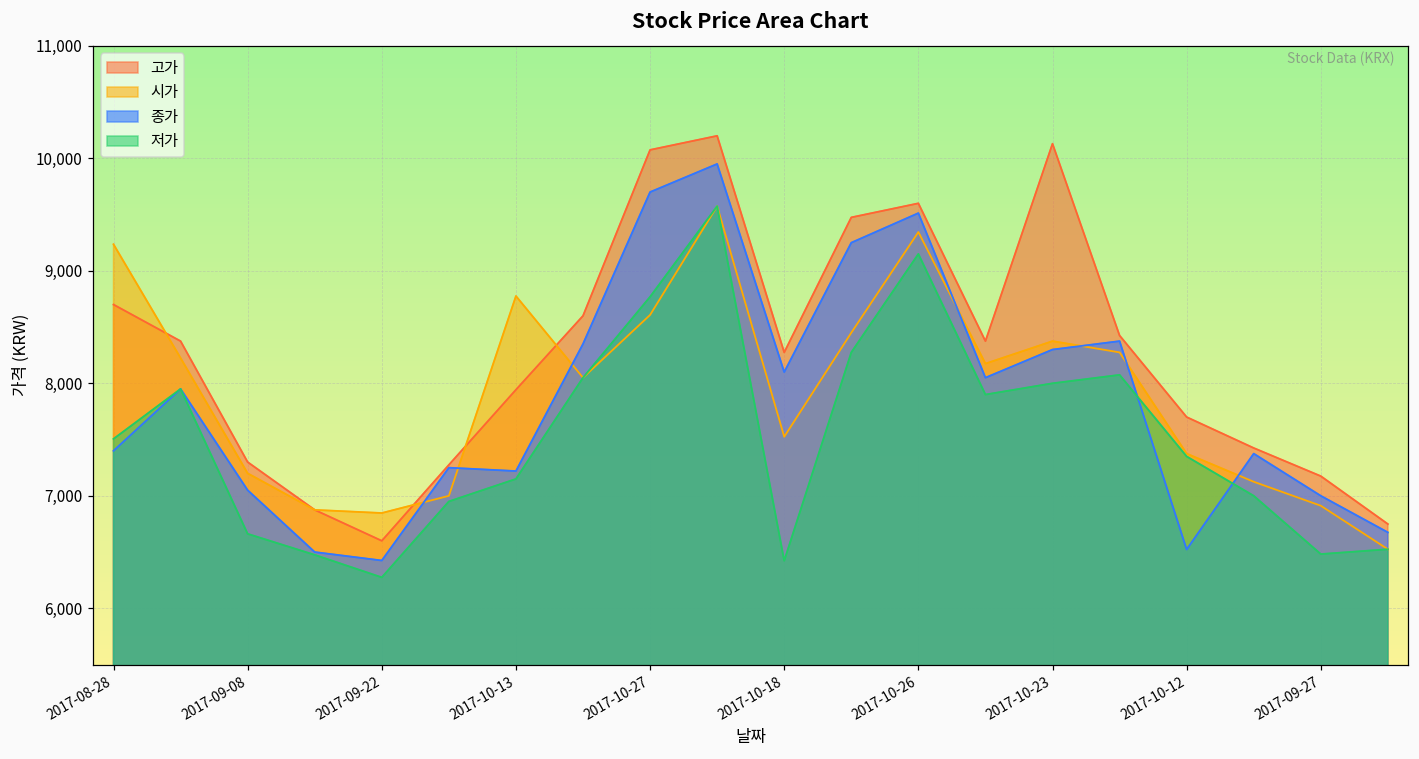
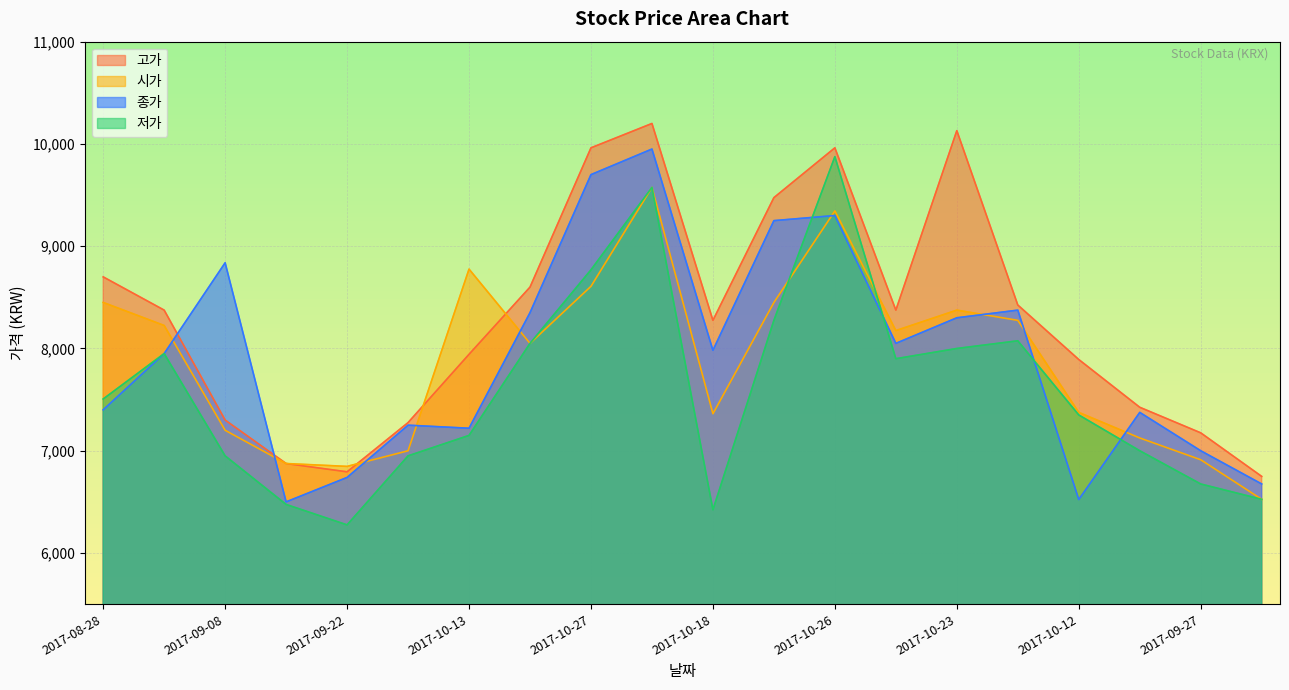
  {
    "고가": {
      "2017-08-28": "8,700",
      "2017-09-08": "7,300",
-     "2017-09-22": "6,600",
+     "2017-09-22": "6,790",
      "2017-10-13": "7,940",
-     "2017-10-27": "10,080",
+     "2017-10-27": "9,960",
      "2017-10-18": "8,280",
-     "2017-10-26": "9,600",
+     "2017-10-26": "9,960",
      "2017-10-23": "10,130",
-     "2017-10-12": "7,700",
+     "2017-10-12": "7,890",
      "2017-09-27": "7,180"
    },
    "시가": {
-     "2017-08-28": "9,240",
+     "2017-08-28": "8,450",
      "2017-09-08": "7,200",
      "2017-09-22": "6,850",
      "2017-10-13": "8,780",
      "2017-10-27": "8,610",
-     "2017-10-18": "7,530",
+     "2017-10-18": "7,360",
      "2017-10-26": "9,350",
      "2017-10-23": "8,380",
      "2017-10-12": "7,380",
      "2017-09-27": "6,910"
    },
    "종가": {
      "2017-08-28": "7,400",
-     "2017-09-08": "7,050",
-     "2017-09-22": "6,430",
+     "2017-09-08": "8,840",
+     "2017-09-22": "6,740",
      "2017-10-13": "7,220",
      "2017-10-27": "9,700",
-     "2017-10-18": "8,100",
-     "2017-10-26": "9,510",
+     "2017-10-18": "7,980",
+     "2017-10-26": "9,300",
      "2017-10-23": "8,300",
      "2017-10-12": "6,520",
      "2017-09-27": "7,000"
    },
    "저가": {
      "2017-08-28": "7,510",
-     "2017-09-08": "6,660",
+     "2017-09-08": "6,950",
      "2017-09-22": "6,280",
      "2017-10-13": "7,150",
      "2017-10-27": "8,770",
      "2017-10-18": "6,420",
-     "2017-10-26": "9,150",
+     "2017-10-26": "9,880",
      "2017-10-23": "8,000",
      "2017-10-12": "7,350",
-     "2017-09-27": "6,480"
+     "2017-09-27": "6,680"
    }
  }
